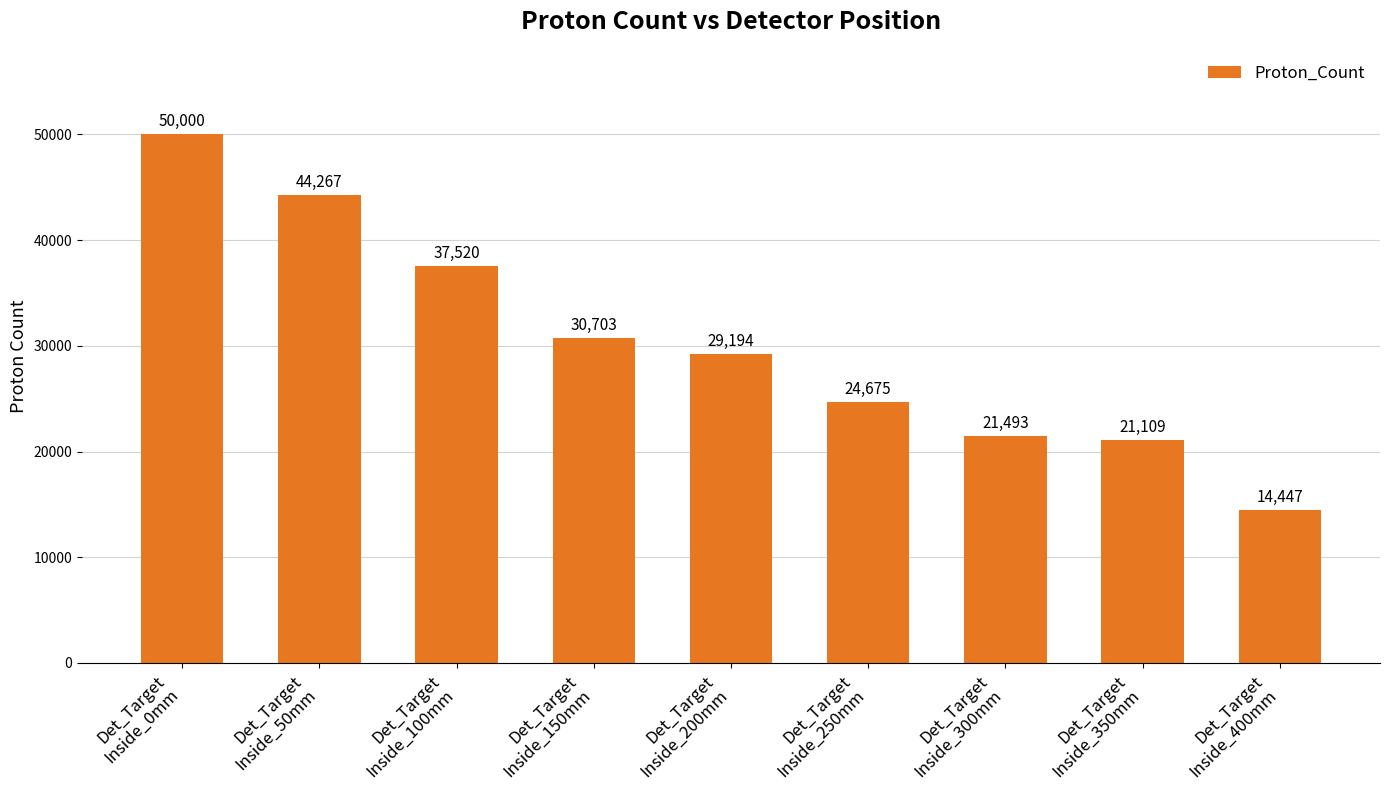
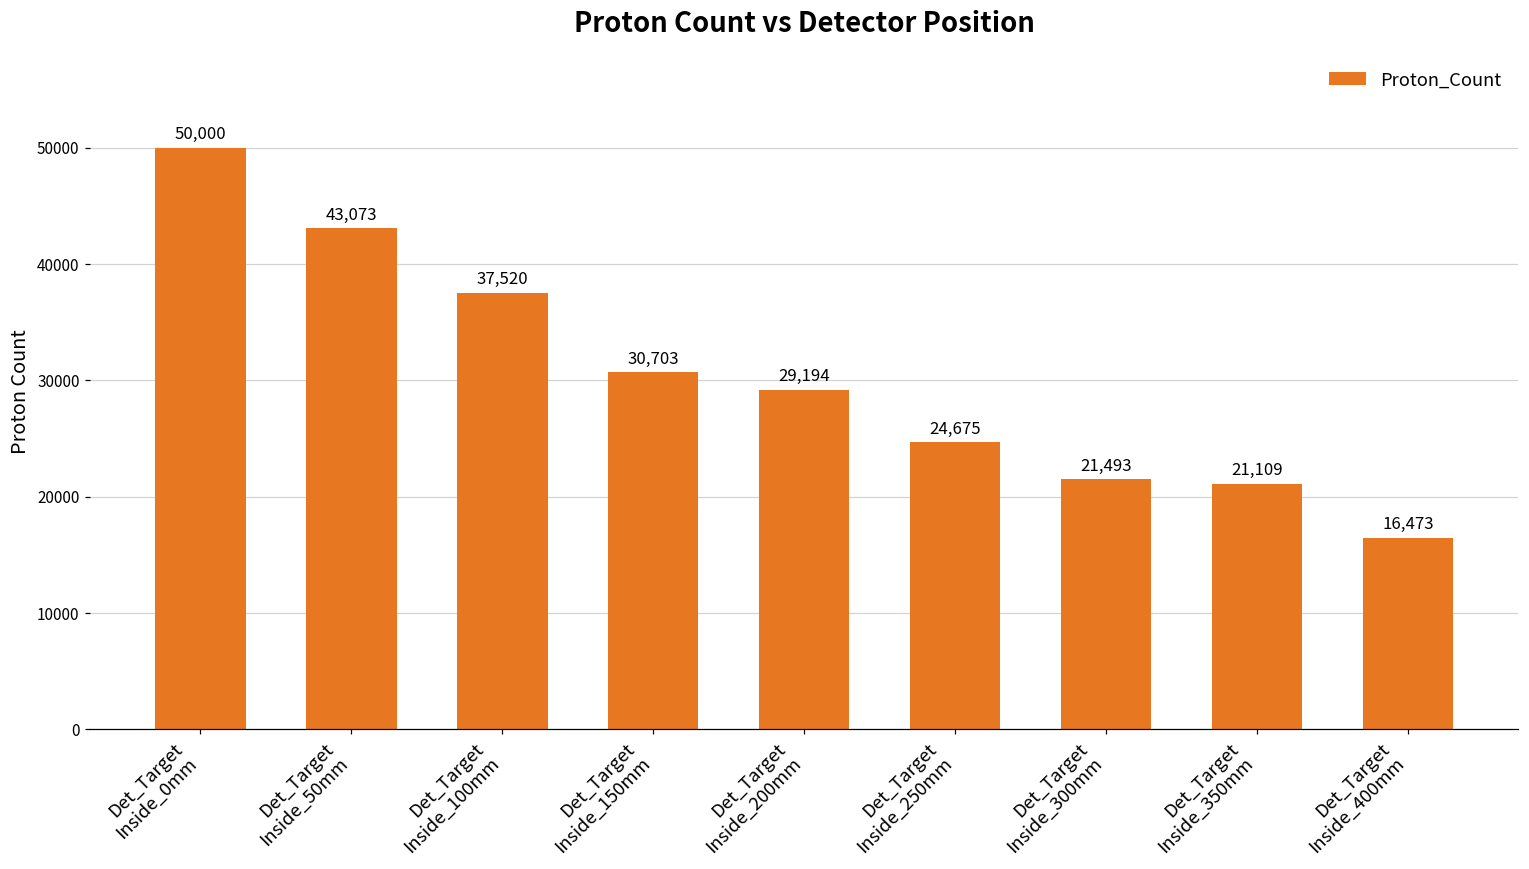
  {
    "Det_Target Inside_0mm": "50,000",
-   "Det_Target Inside_50mm": "44,267",
+   "Det_Target Inside_50mm": "43,073",
    "Det_Target Inside_100mm": "37,520",
    "Det_Target Inside_150mm": "30,703",
    "Det_Target Inside_200mm": "29,194",
    "Det_Target Inside_250mm": "24,675",
    "Det_Target Inside_300mm": "21,493",
    "Det_Target Inside_350mm": "21,109",
-   "Det_Target Inside_400mm": "14,447"
+   "Det_Target Inside_400mm": "16,473"
  }
